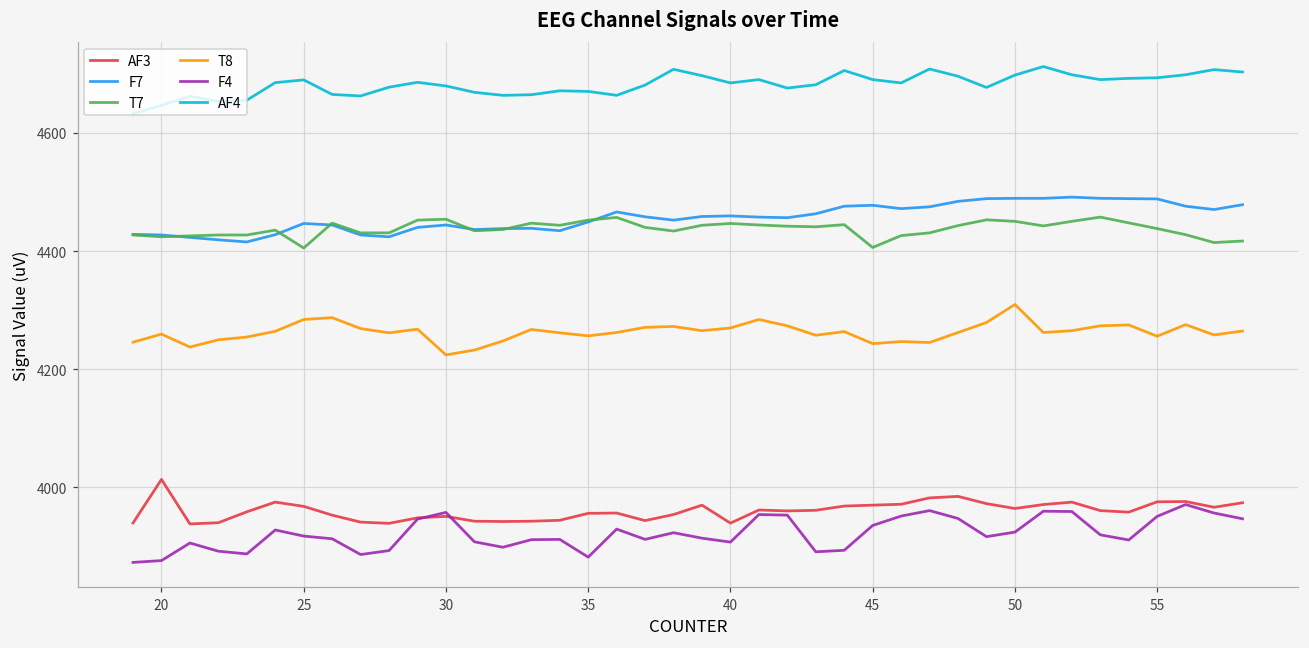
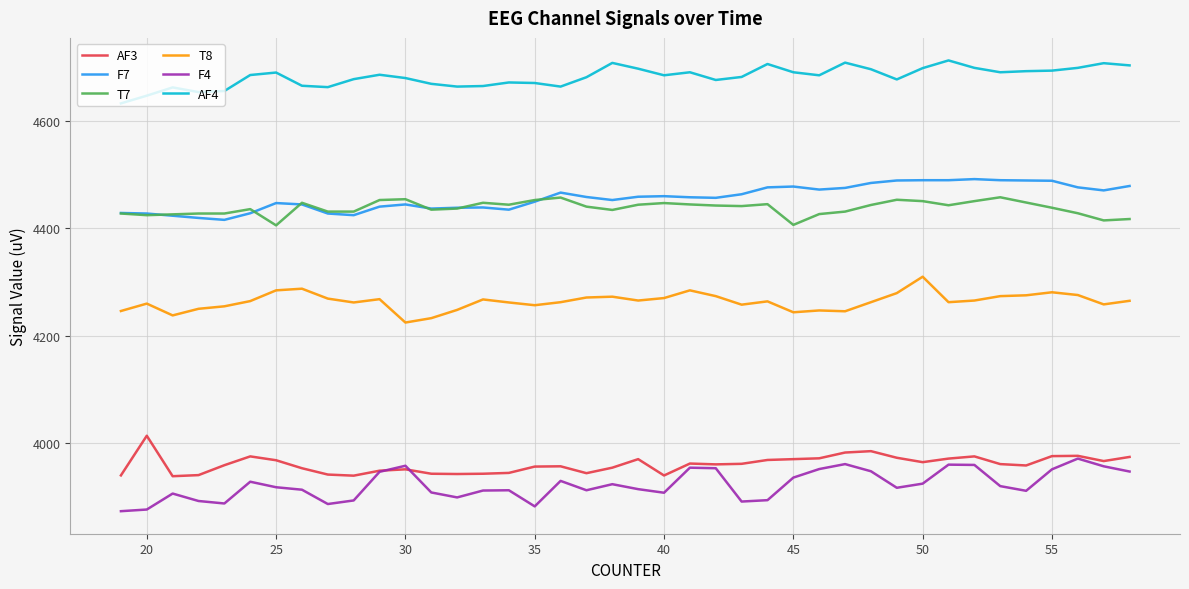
  {
    "AF3": {
      "20": 4010,
      "25": 3970,
      "30": 3950,
      "35": 3960,
      "40": 3940,
      "45": 3970,
      "50": 3960,
      "55": 3980
    },
    "T7": {
      "25": 4410,
      "30": 4450,
      "40": 4450,
      "45": 4410,
      "50": 4450,
      "55": 4440
    },
    "T8": {
      "20": 4260,
      "25": 4280,
      "30": 4220,
      "35": 4260,
      "40": 4270,
      "45": 4240,
      "50": 4310,
-     "55": 4260
+     "55": 4280
    },
    "F4": {
      "20": 3880,
      "25": 3920,
      "30": 3960,
      "35": 3880,
      "40": 3910,
      "45": 3940,
      "50": 3920,
      "55": 3950
    }
  }
